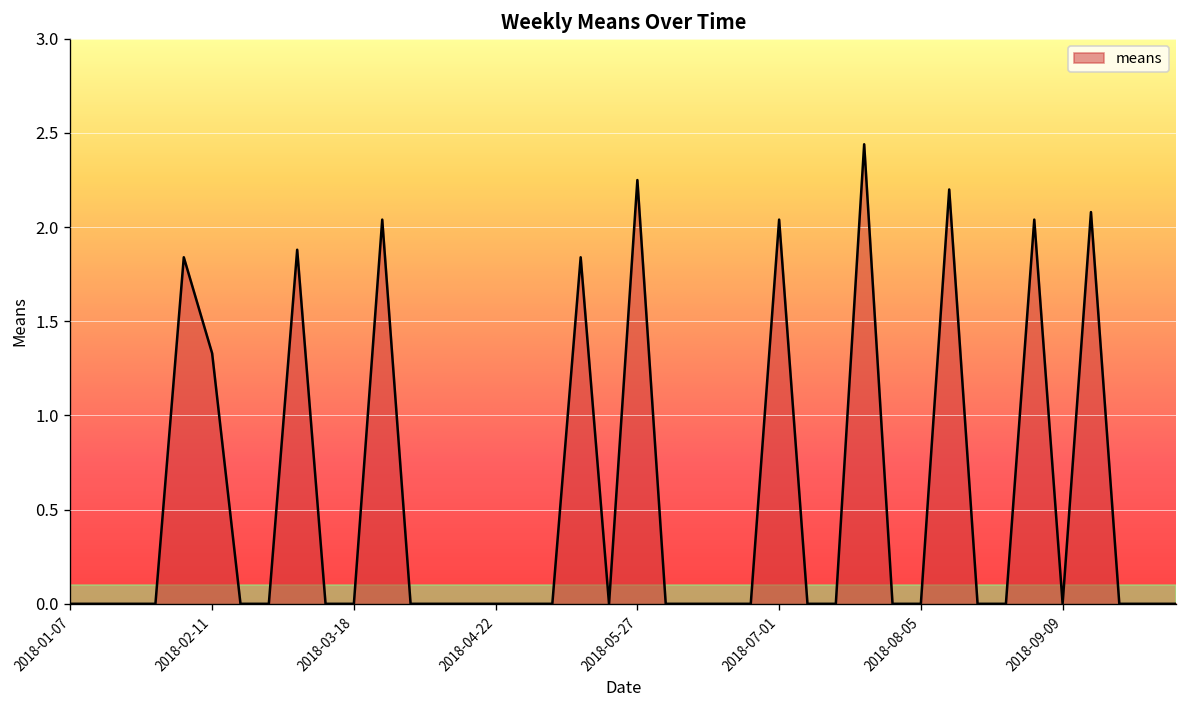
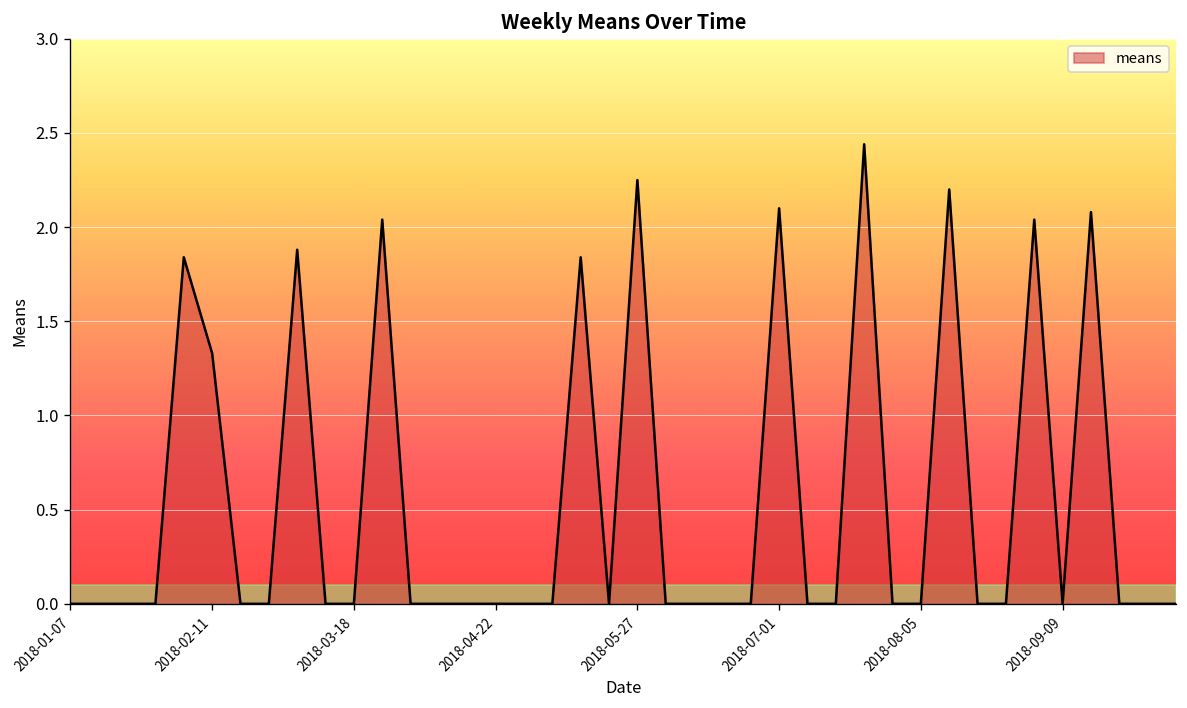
  {
    "2018-02-11": 1.33,
    "2018-05-27": 2.25,
-   "2018-07-01": 2.04
+   "2018-07-01": 2.10
  }
